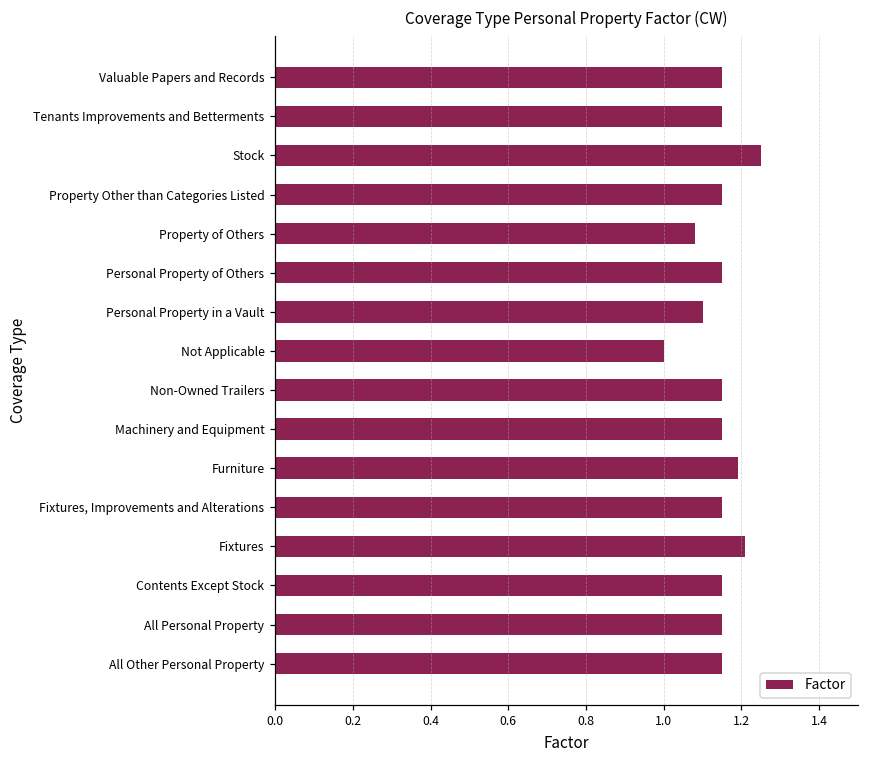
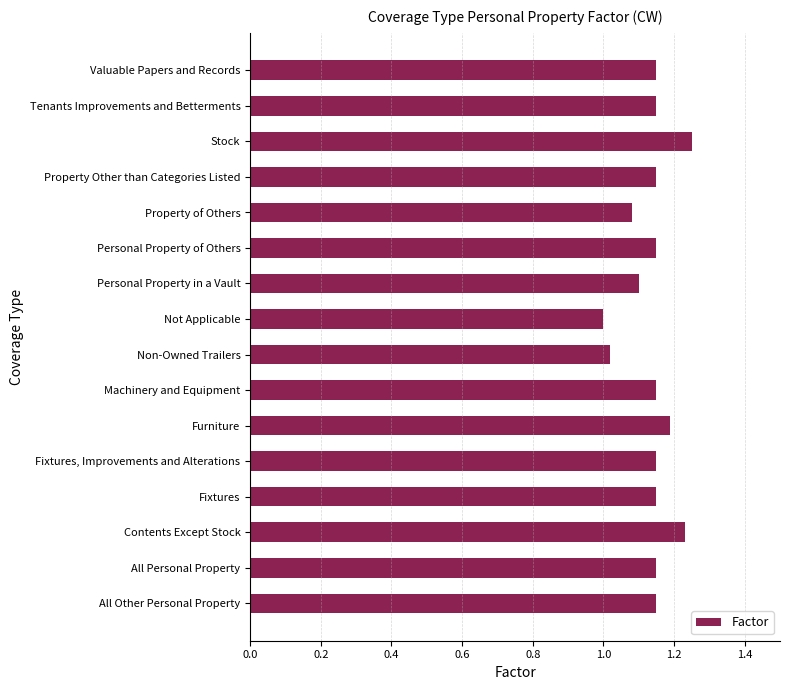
  {
    "Valuable Papers and Records": 1.15,
    "Tenants Improvements and Betterments": 1.15,
    "Stock": 1.25,
    "Property Other than Categories Listed": 1.15,
    "Property of Others": 1.08,
    "Personal Property of Others": 1.15,
    "Personal Property in a Vault": 1.10,
    "Not Applicable": 1.00,
-   "Non-Owned Trailers": 1.15,
+   "Non-Owned Trailers": 1.02,
    "Machinery and Equipment": 1.15,
    "Furniture": 1.19,
    "Fixtures, Improvements and Alterations": 1.15,
-   "Fixtures": 1.21,
-   "Contents Except Stock": 1.15,
+   "Fixtures": 1.15,
+   "Contents Except Stock": 1.23,
    "All Personal Property": 1.15,
    "All Other Personal Property": 1.15
  }
